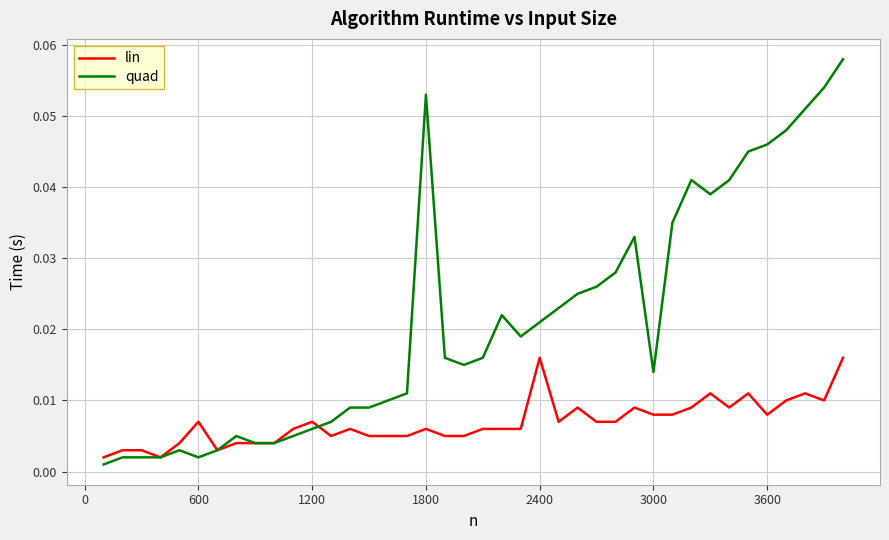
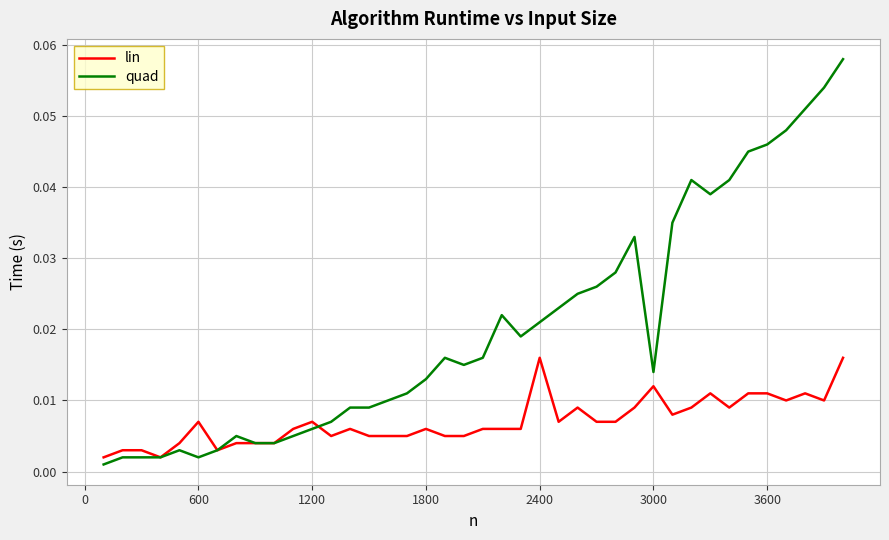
  {
    "lin": {
      "600": 0.007,
      "1200": 0.007,
      "1800": 0.006,
      "2400": 0.016,
-     "3000": 0.008,
-     "3600": 0.008
+     "3000": 0.012,
+     "3600": 0.011
    },
    "quad": {
      "600": 0.002,
      "1200": 0.006,
-     "1800": 0.053,
+     "1800": 0.013,
      "2400": 0.021,
      "3000": 0.014,
      "3600": 0.046
    }
  }
